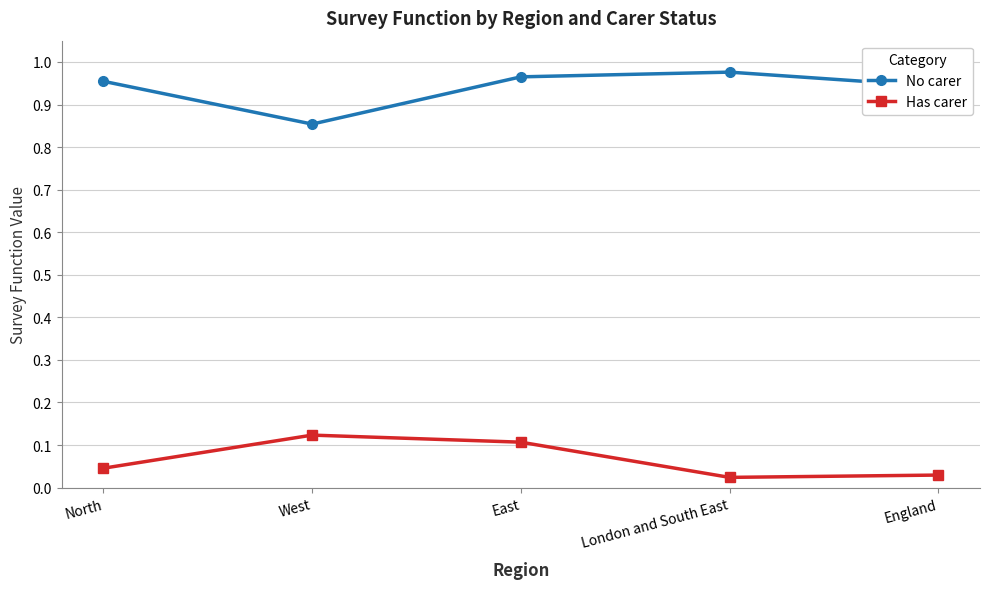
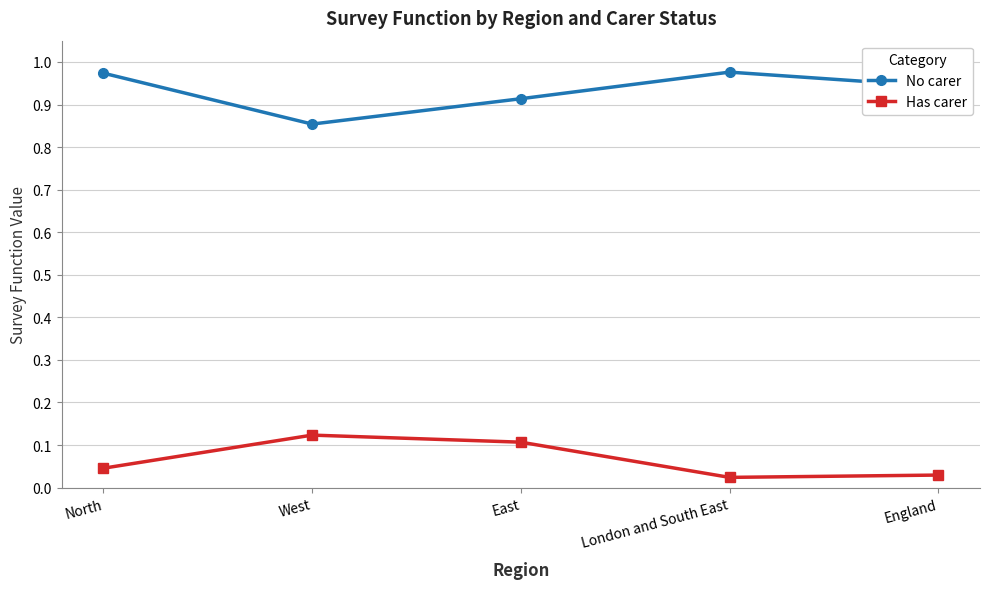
  {
    "No carer": {
-     "North": 0.95,
+     "North": 0.97,
      "West": 0.85,
-     "East": 0.96,
+     "East": 0.91,
      "London and South East": 0.98
    },
    "Has carer": {
      "North": 0.05,
      "West": 0.12,
      "East": 0.11,
      "London and South East": 0.02,
      "England": 0.03
    }
  }
